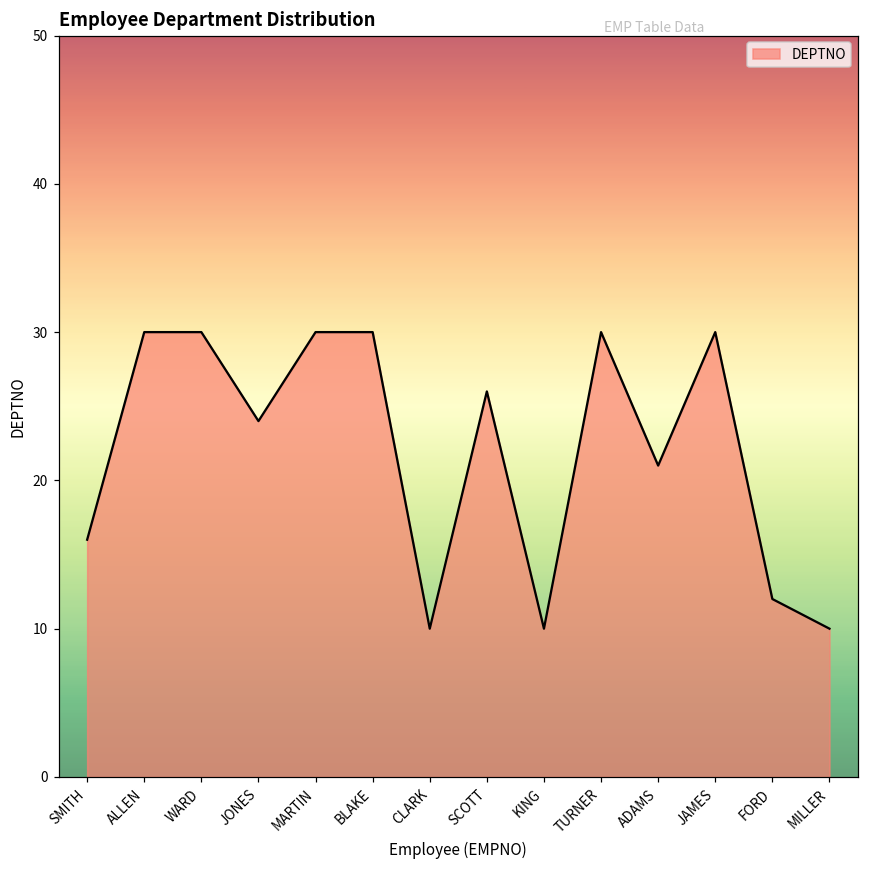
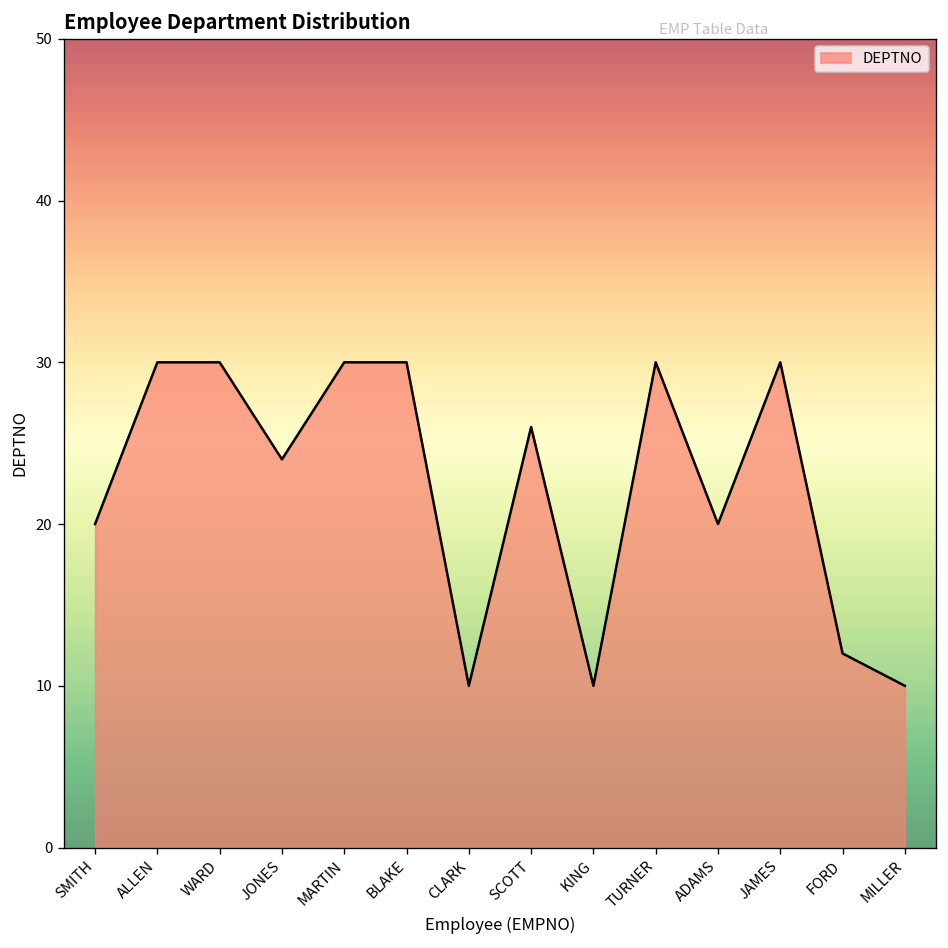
  {
-   "SMITH": 16,
+   "SMITH": 20,
    "ALLEN": 30,
    "WARD": 30,
    "JONES": 24,
    "MARTIN": 30,
    "BLAKE": 30,
    "CLARK": 10,
    "SCOTT": 26,
    "KING": 10,
    "TURNER": 30,
-   "ADAMS": 21,
+   "ADAMS": 20,
    "JAMES": 30,
    "FORD": 12,
    "MILLER": 10
  }
